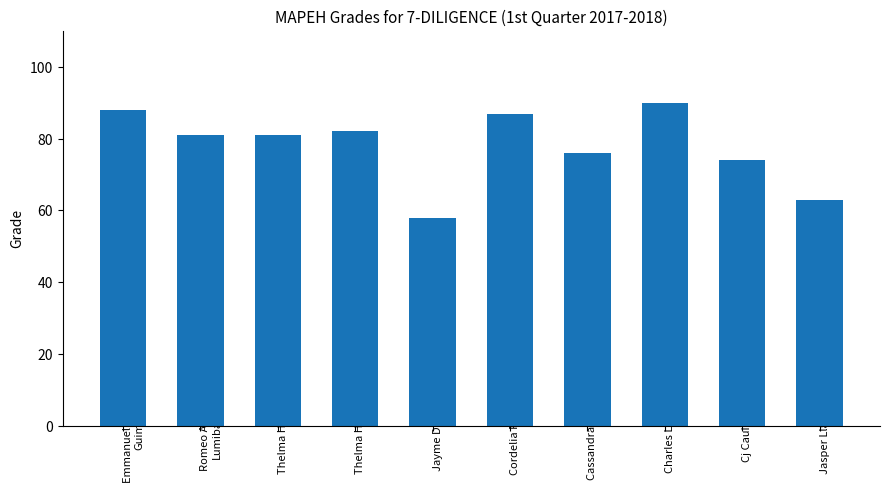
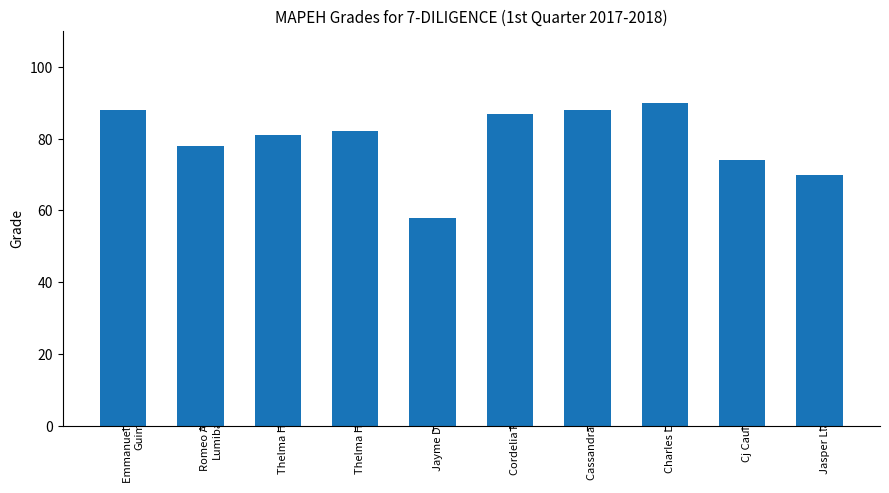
  {
    "Emmanuel Candia Guim": 88,
-   "Romeo Aaron Lumibao": 81,
+   "Romeo Aaron Lumibao": 78,
    "Jayme Dodge": 58,
    "Cordelia Parish": 87,
-   "Cassandra Moico": 76,
+   "Cassandra Moico": 88,
    "Charles Literal": 90,
    "Cj Cauilan": 74,
-   "Jasper Llanera": 63
+   "Jasper Llanera": 70
  }
